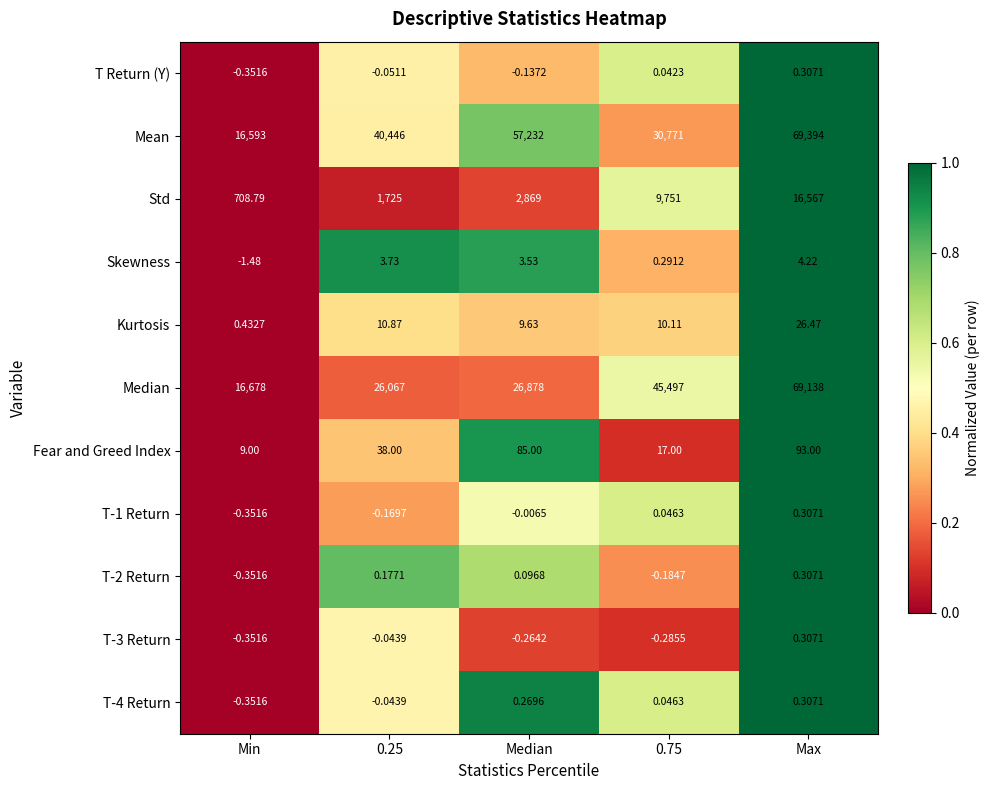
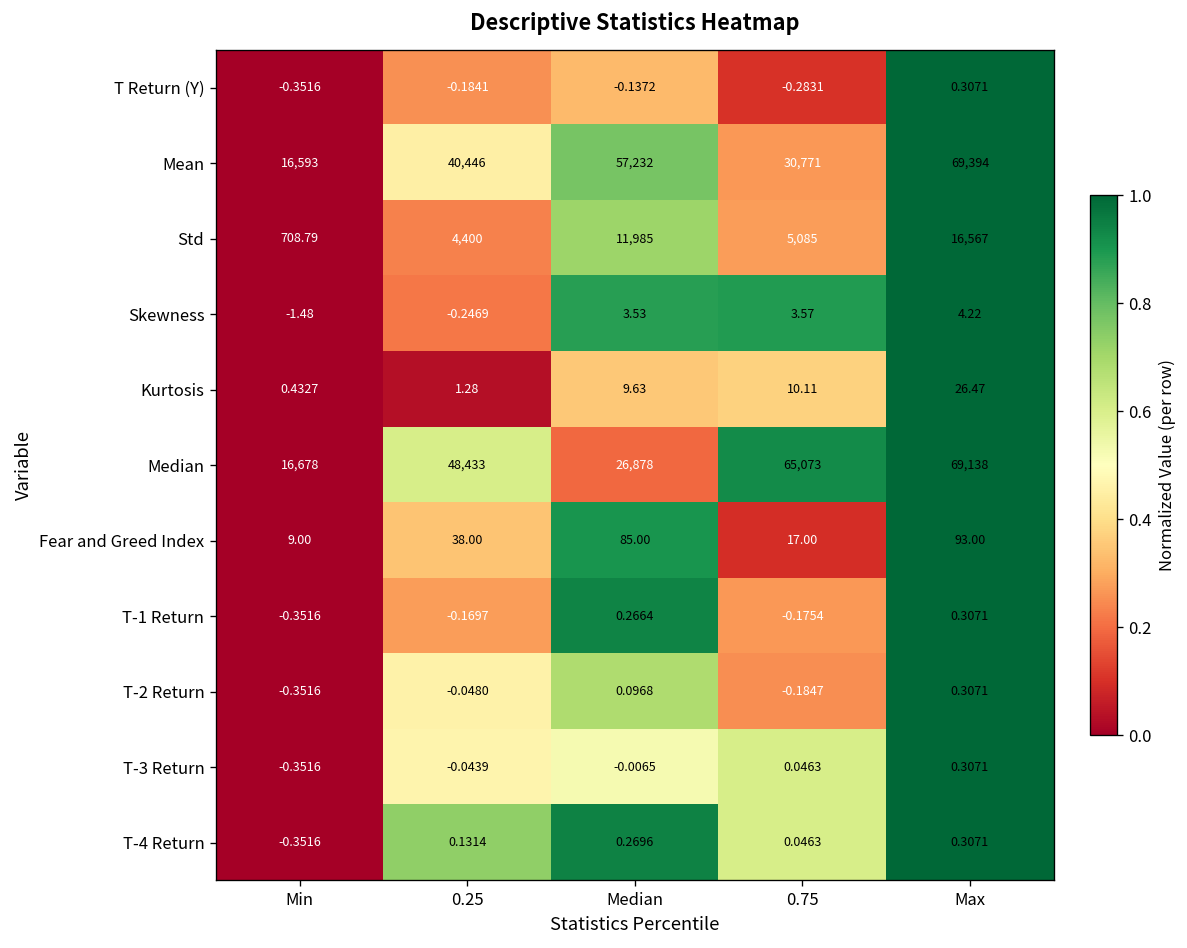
  {
    "T Return (Y)": {
      "Min": "-0.3516",
-     "0.25": "-0.0511",
+     "0.25": "-0.1841",
      "Median": "-0.1372",
-     "0.75": "0.0423",
+     "0.75": "-0.2831",
      "Max": "0.3071"
    },
    "Mean": {
      "Min": "16,593",
      "0.25": "40,446",
      "Median": "57,232",
      "0.75": "30,771",
      "Max": "69,394"
    },
    "Std": {
      "Min": "708.79",
-     "0.25": "1,725",
-     "Median": "2,869",
-     "0.75": "9,751",
+     "0.25": "4,400",
+     "Median": "11,985",
+     "0.75": "5,085",
      "Max": "16,567"
    },
    "Skewness": {
      "Min": "-1.48",
-     "0.25": "3.73",
+     "0.25": "-0.2469",
      "Median": "3.53",
-     "0.75": "0.2912",
+     "0.75": "3.57",
      "Max": "4.22"
    },
    "Kurtosis": {
      "Min": "0.4327",
-     "0.25": "10.87",
+     "0.25": "1.28",
      "Median": "9.63",
      "0.75": "10.11",
      "Max": "26.47"
    },
    "Median": {
      "Min": "16,678",
-     "0.25": "26,067",
+     "0.25": "48,433",
      "Median": "26,878",
-     "0.75": "45,497",
+     "0.75": "65,073",
      "Max": "69,138"
    },
    "Fear and Greed Index": {
      "Min": "9.00",
      "0.25": "38.00",
      "Median": "85.00",
      "0.75": "17.00",
      "Max": "93.00"
    },
    "T-1 Return": {
      "Min": "-0.3516",
      "0.25": "-0.1697",
-     "Median": "-0.0065",
-     "0.75": "0.0463",
+     "Median": "0.2664",
+     "0.75": "-0.1754",
      "Max": "0.3071"
    },
    "T-2 Return": {
      "Min": "-0.3516",
-     "0.25": "0.1771",
+     "0.25": "-0.0480",
      "Median": "0.0968",
      "0.75": "-0.1847",
      "Max": "0.3071"
    },
    "T-3 Return": {
      "Min": "-0.3516",
      "0.25": "-0.0439",
-     "Median": "-0.2642",
-     "0.75": "-0.2855",
+     "Median": "-0.0065",
+     "0.75": "0.0463",
      "Max": "0.3071"
    },
    "T-4 Return": {
      "Min": "-0.3516",
-     "0.25": "-0.0439",
+     "0.25": "0.1314",
      "Median": "0.2696",
      "0.75": "0.0463",
      "Max": "0.3071"
    }
  }
